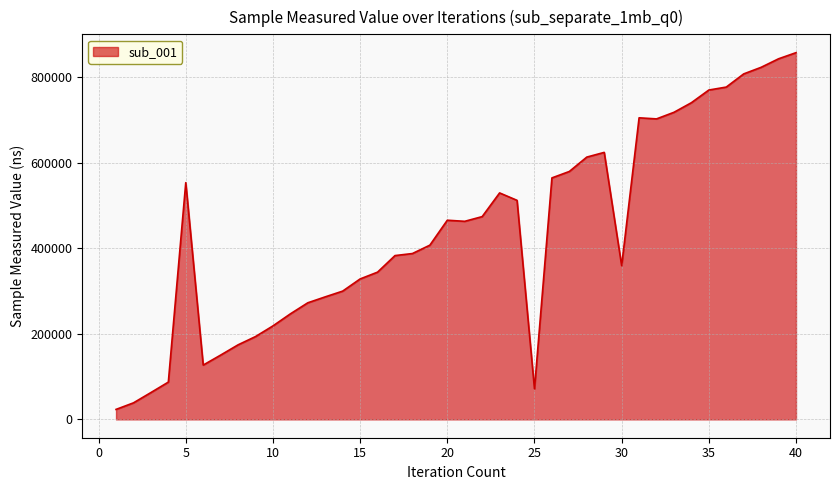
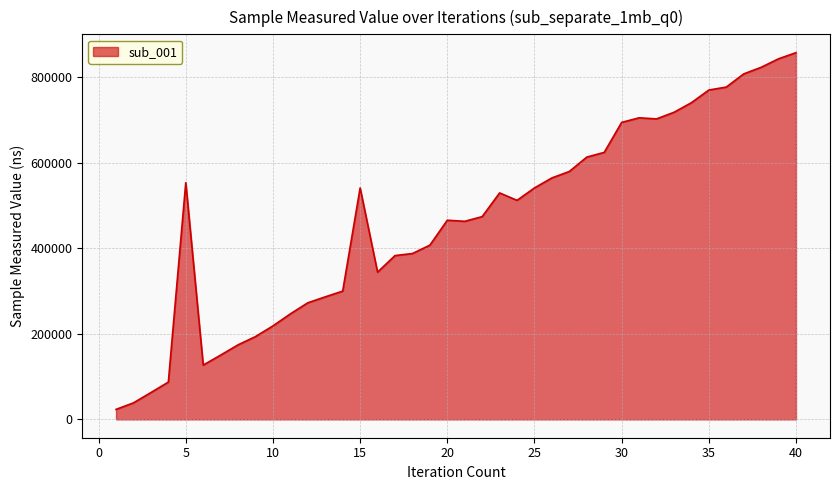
  {
    "5": 550000,
    "10": 220000,
-   "15": 330000,
+   "15": 540000,
    "20": 470000,
-   "25": 70000,
-   "30": 360000,
+   "25": 540000,
+   "30": 690000,
    "35": 770000,
    "40": 860000
  }
